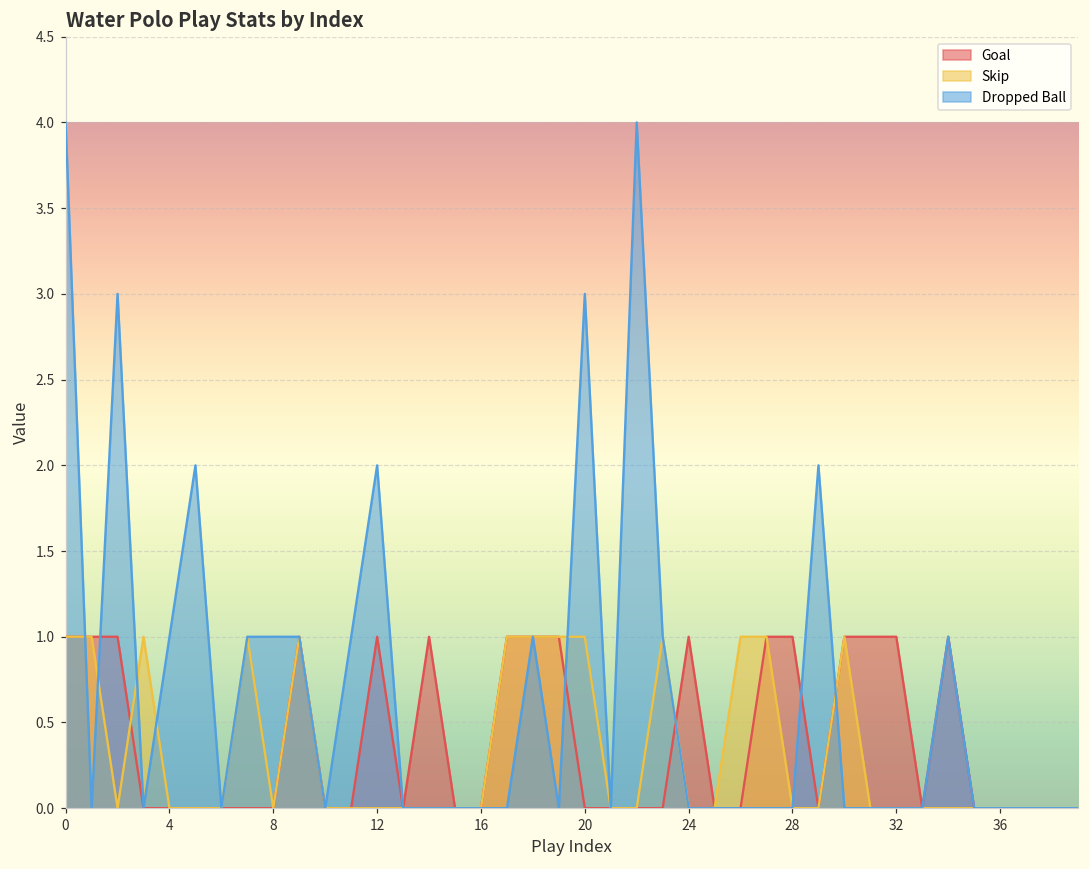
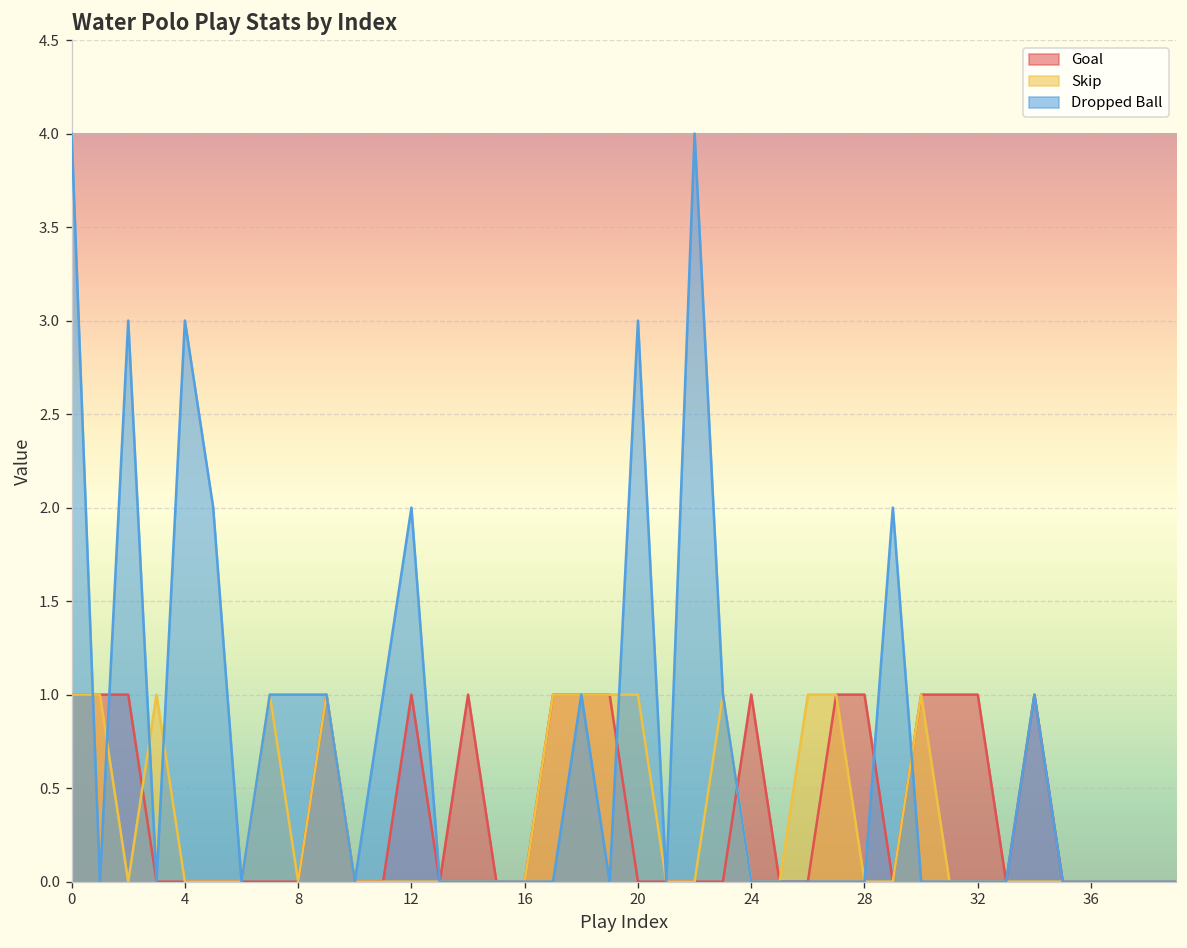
  {
    "Goal": {
      "12": 1,
      "20": 0,
      "24": 1,
      "28": 1,
      "32": 1
    },
    "Skip": {
      "12": 0,
      "20": 1
    },
    "Dropped Ball": {
      "0": 4,
-     "4": 1,
+     "4": 3,
      "8": 1,
      "12": 2,
      "20": 3
    }
  }
